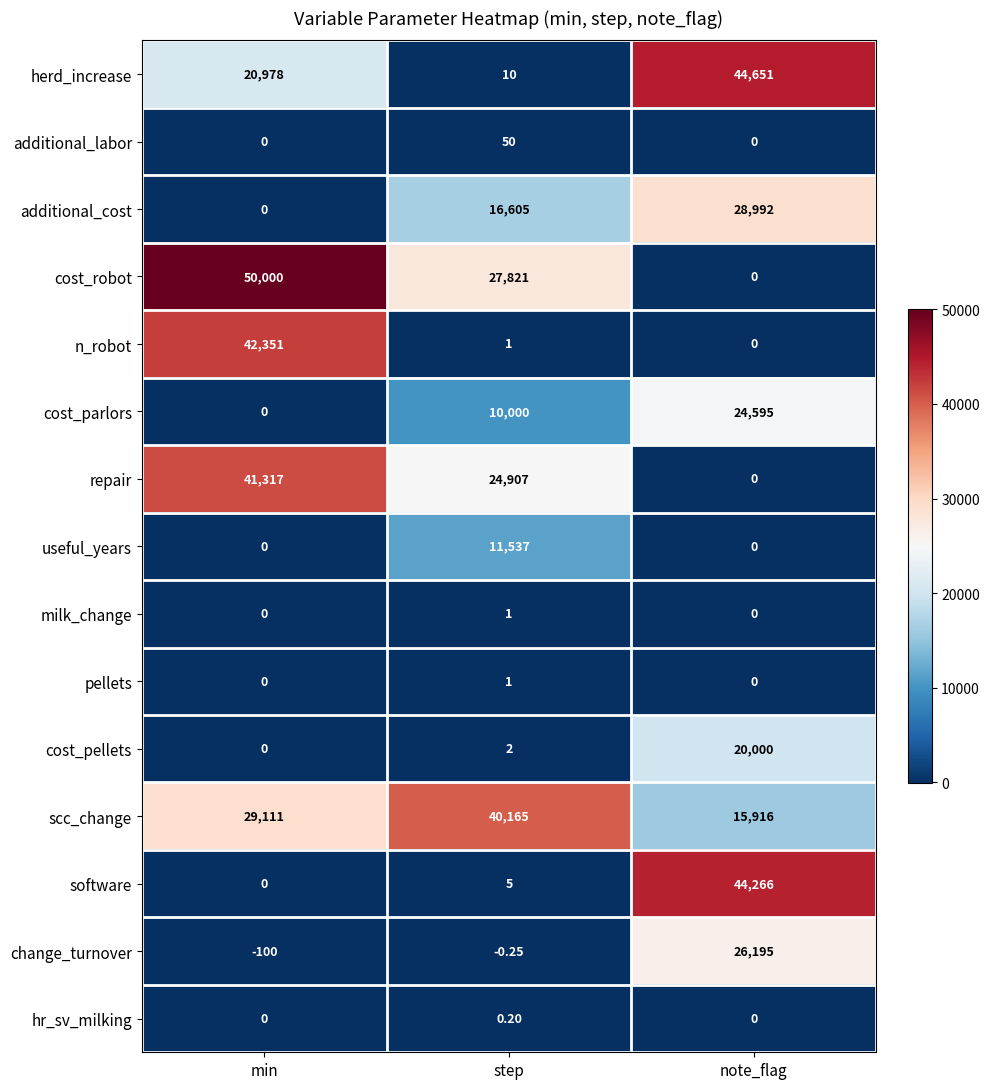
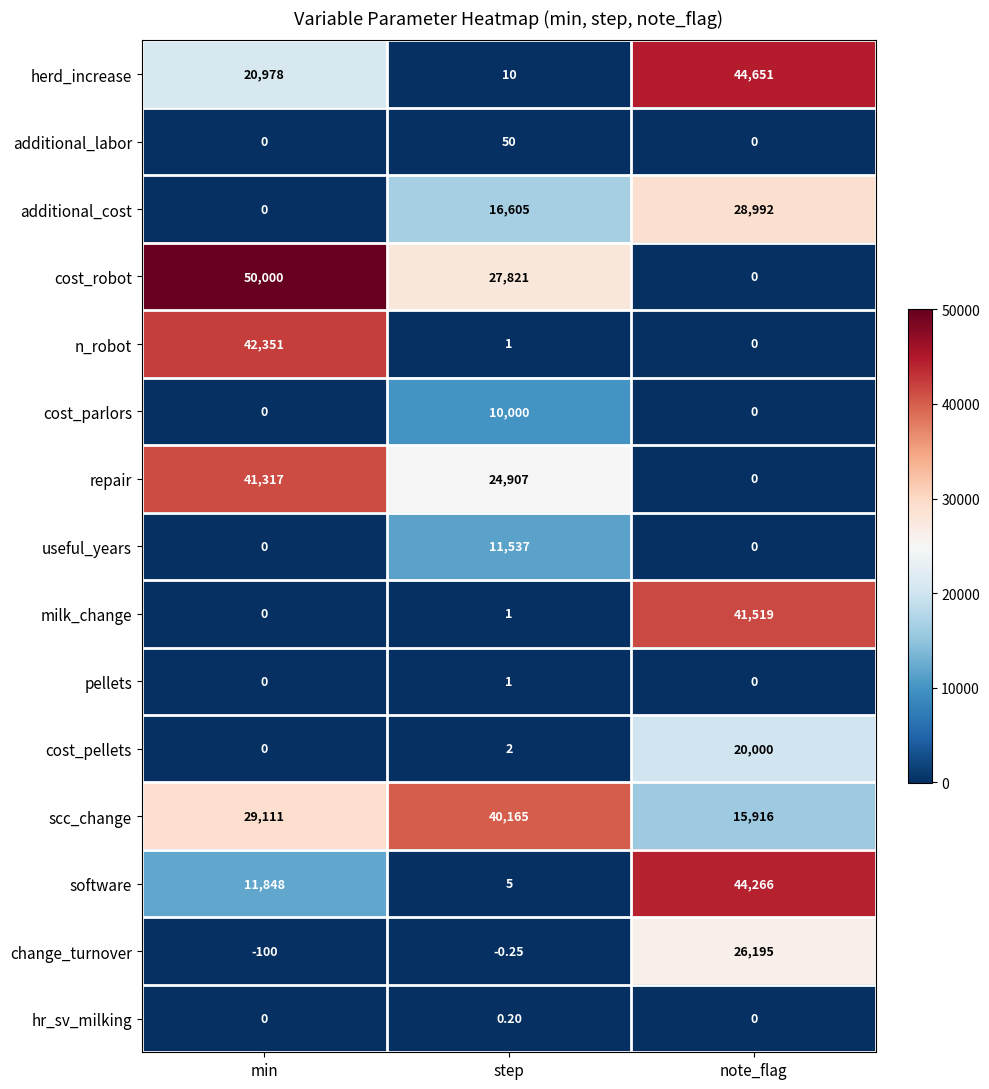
  {
    "herd_increase": {
      "min": "20,978",
      "step": "10",
      "note_flag": "44,651"
    },
    "additional_labor": {
      "min": "0",
      "step": "50",
      "note_flag": "0"
    },
    "additional_cost": {
      "min": "0",
      "step": "16,605",
      "note_flag": "28,992"
    },
    "cost_robot": {
      "min": "50,000",
      "step": "27,821",
      "note_flag": "0"
    },
    "n_robot": {
      "min": "42,351",
      "step": "1",
      "note_flag": "0"
    },
    "cost_parlors": {
      "min": "0",
      "step": "10,000",
-     "note_flag": "24,595"
+     "note_flag": "0"
    },
    "repair": {
      "min": "41,317",
      "step": "24,907",
      "note_flag": "0"
    },
    "useful_years": {
      "min": "0",
      "step": "11,537",
      "note_flag": "0"
    },
    "milk_change": {
      "min": "0",
      "step": "1",
-     "note_flag": "0"
+     "note_flag": "41,519"
    },
    "pellets": {
      "min": "0",
      "step": "1",
      "note_flag": "0"
    },
    "cost_pellets": {
      "min": "0",
      "step": "2",
      "note_flag": "20,000"
    },
    "scc_change": {
      "min": "29,111",
      "step": "40,165",
      "note_flag": "15,916"
    },
    "software": {
-     "min": "0",
+     "min": "11,848",
      "step": "5",
      "note_flag": "44,266"
    },
    "change_turnover": {
      "min": "-100",
      "step": "-0.25",
      "note_flag": "26,195"
    },
    "hr_sv_milking": {
      "min": "0",
      "step": "0.20",
      "note_flag": "0"
    }
  }
